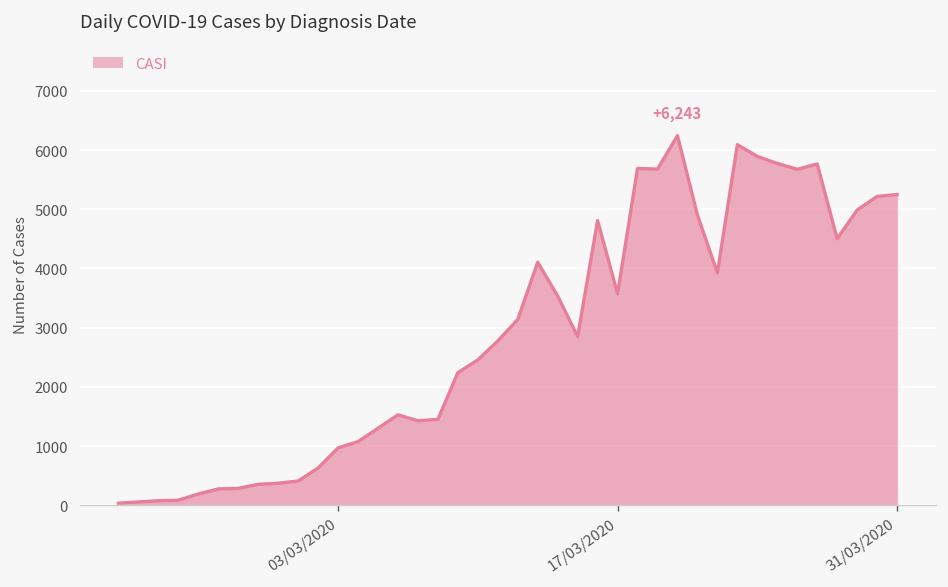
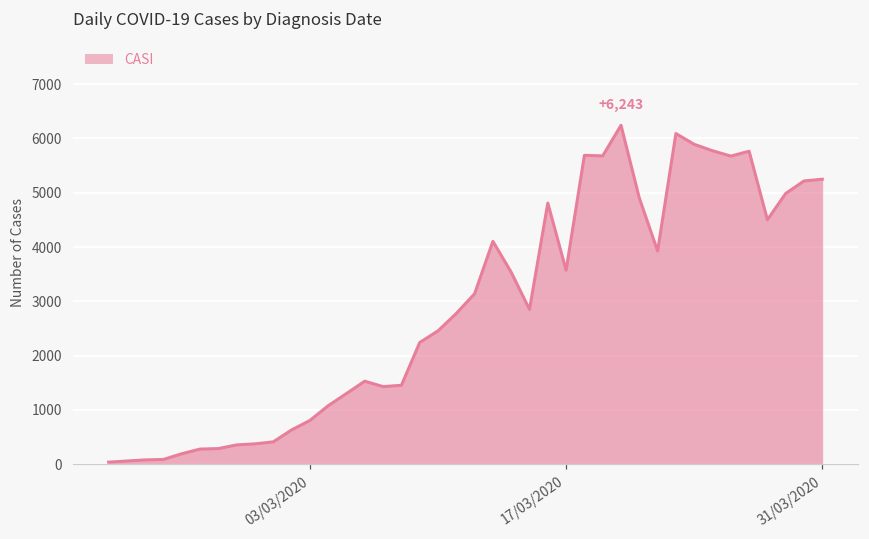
  {
-   "03/03/2020": 1000,
+   "03/03/2020": 800,
    "17/03/2020": 3600,
    "31/03/2020": 5200
  }
